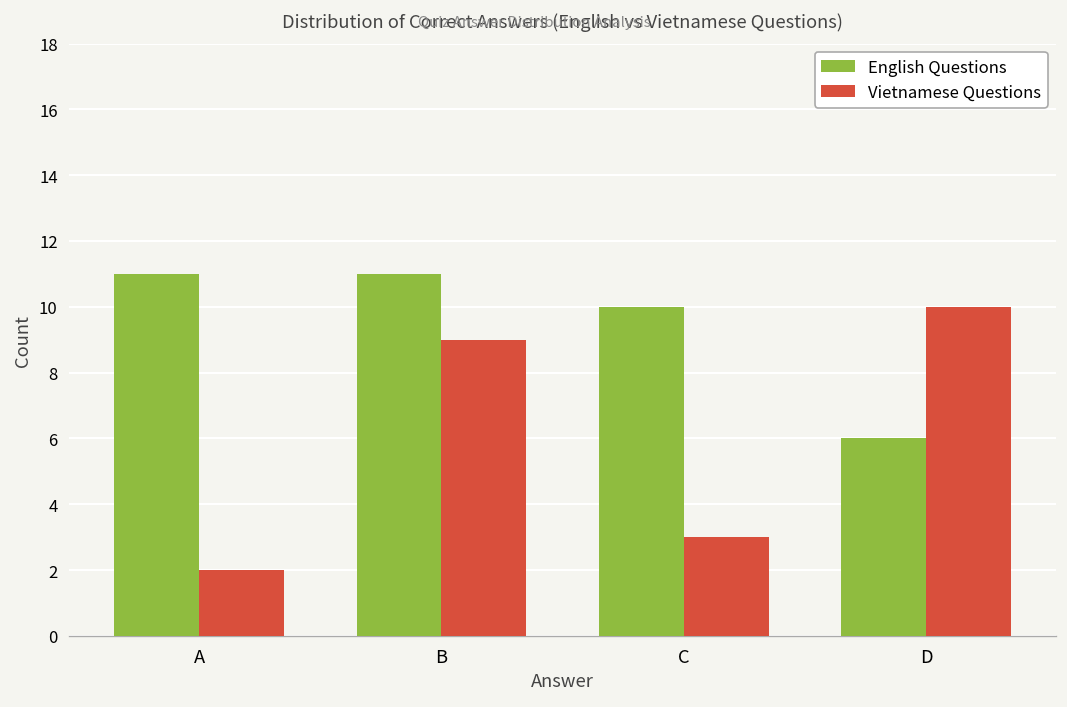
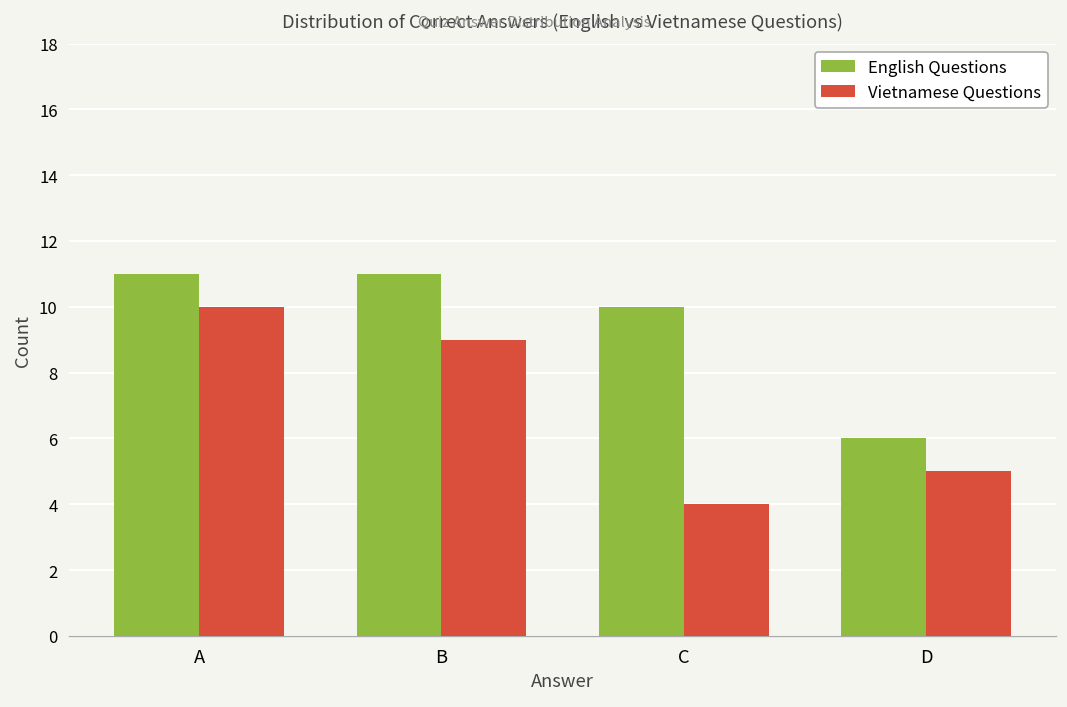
  {
    "English Questions": {
      "A": 11,
      "B": 11,
      "C": 10,
      "D": 6
    },
    "Vietnamese Questions": {
-     "A": 2,
+     "A": 10,
      "B": 9,
-     "C": 3,
-     "D": 10
+     "C": 4,
+     "D": 5
    }
  }
